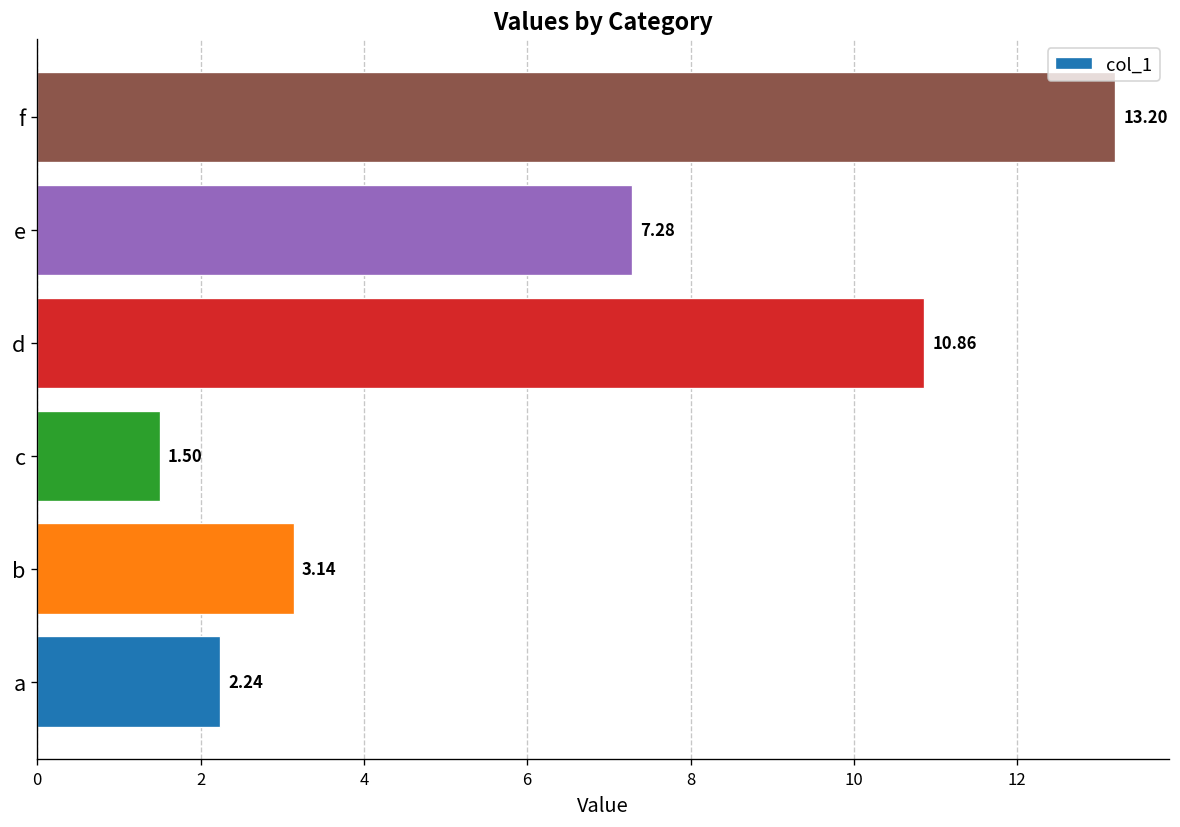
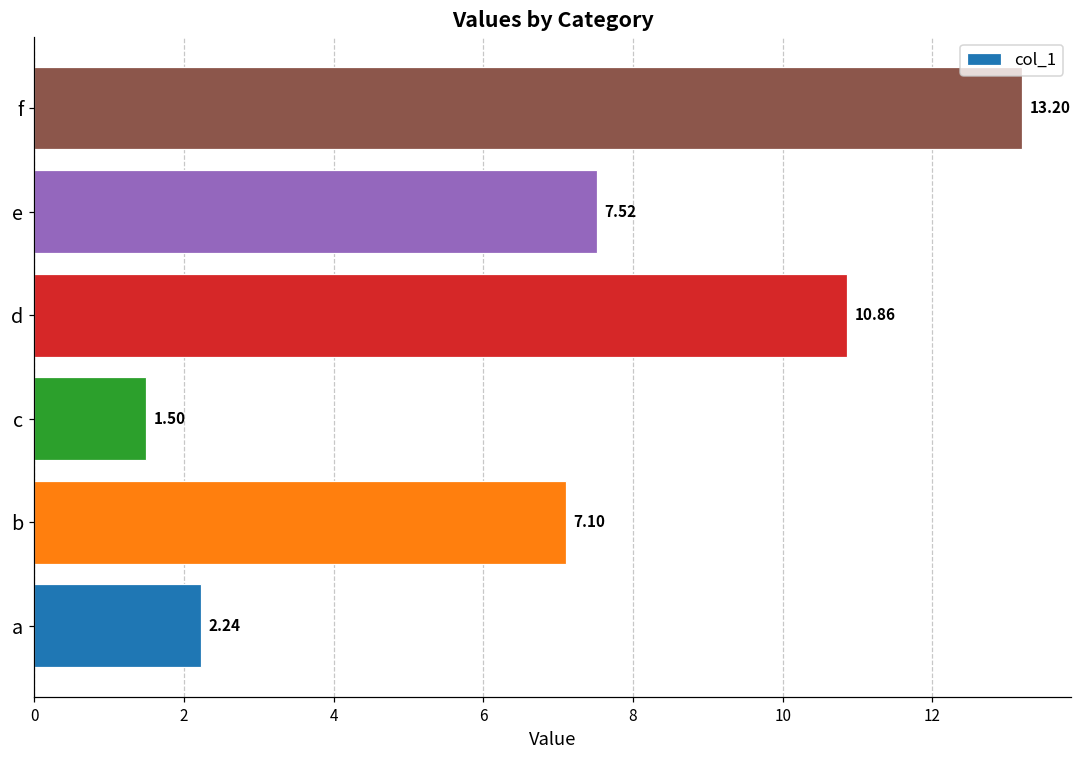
  {
    "f": 13.20,
-   "e": 7.28,
+   "e": 7.52,
    "d": 10.86,
    "c": 1.50,
-   "b": 3.14,
+   "b": 7.10,
    "a": 2.24
  }
